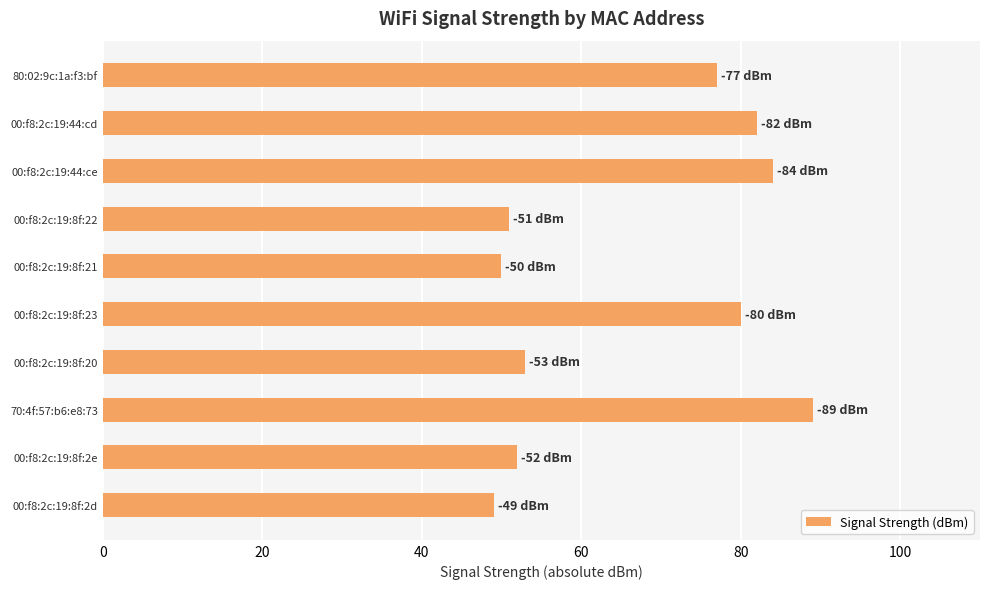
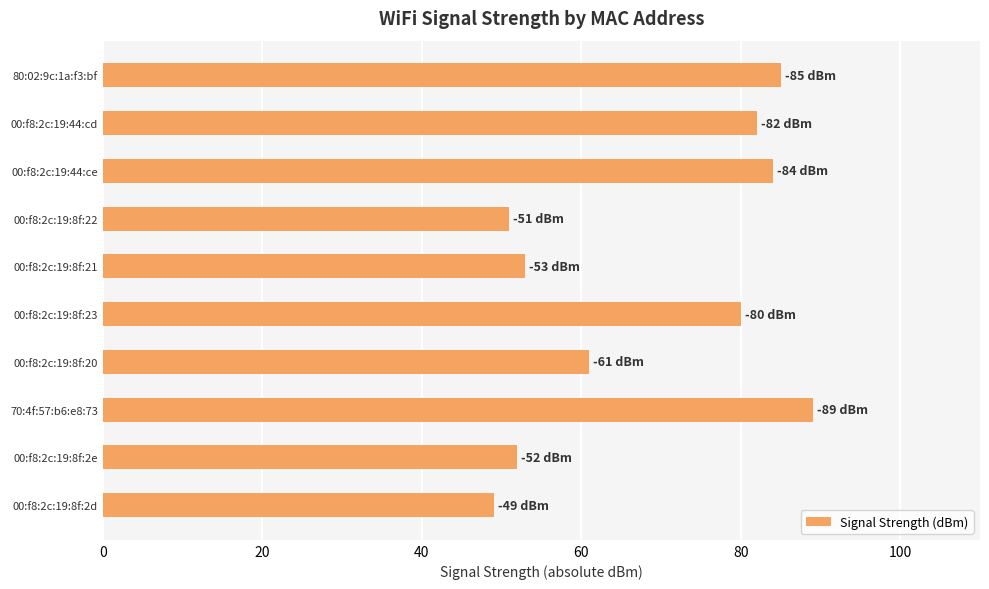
  {
-   "80:02:9c:1a:f3:bf": -77,
-   "00:f8:2c:19:8f:21": -50,
-   "00:f8:2c:19:8f:20": -53
+   "80:02:9c:1a:f3:bf": -85,
+   "00:f8:2c:19:8f:21": -53,
+   "00:f8:2c:19:8f:20": -61
  }
